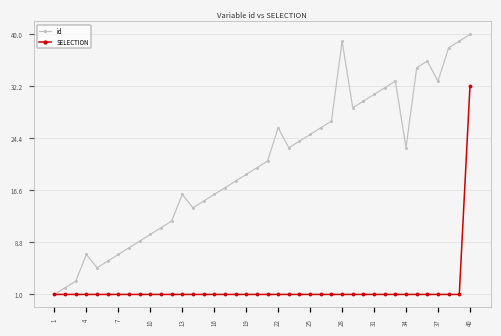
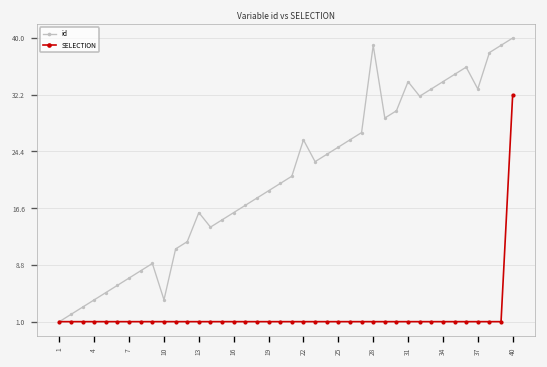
  {
    "id": {
-     "4": 7,
+     "4": 4,
      "7": 7,
-     "10": 10,
+     "10": 4,
      "13": 16,
      "16": 16,
      "19": 19,
      "22": 26,
      "25": 25,
      "28": 39,
-     "31": 31,
-     "34": 23,
+     "31": 34,
+     "34": 34,
      "37": 33,
      "40": 40
    },
    "SELECTION": {
      "4": 1,
      "7": 1,
      "10": 1,
      "13": 1,
      "16": 1,
      "19": 1,
      "22": 1,
      "25": 1,
      "28": 1,
      "31": 1,
      "34": 1,
      "37": 1,
      "40": 32
    }
  }
